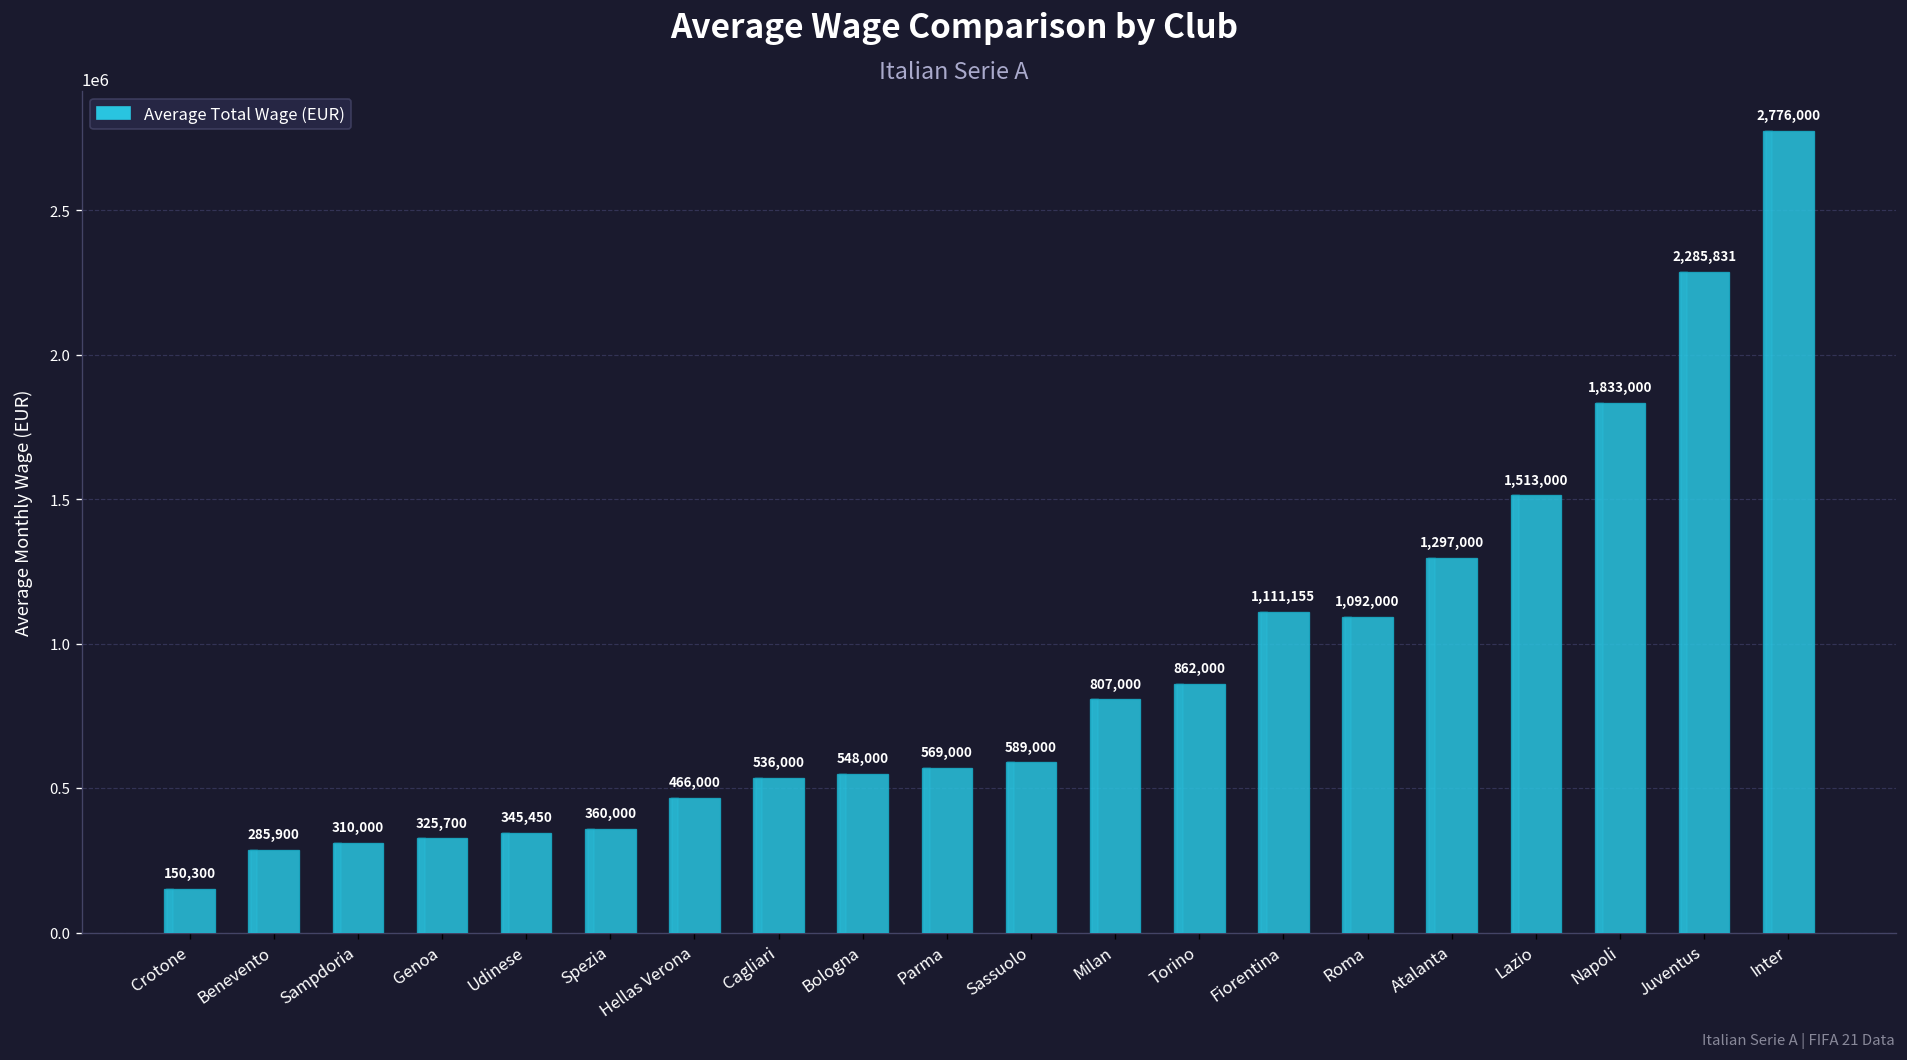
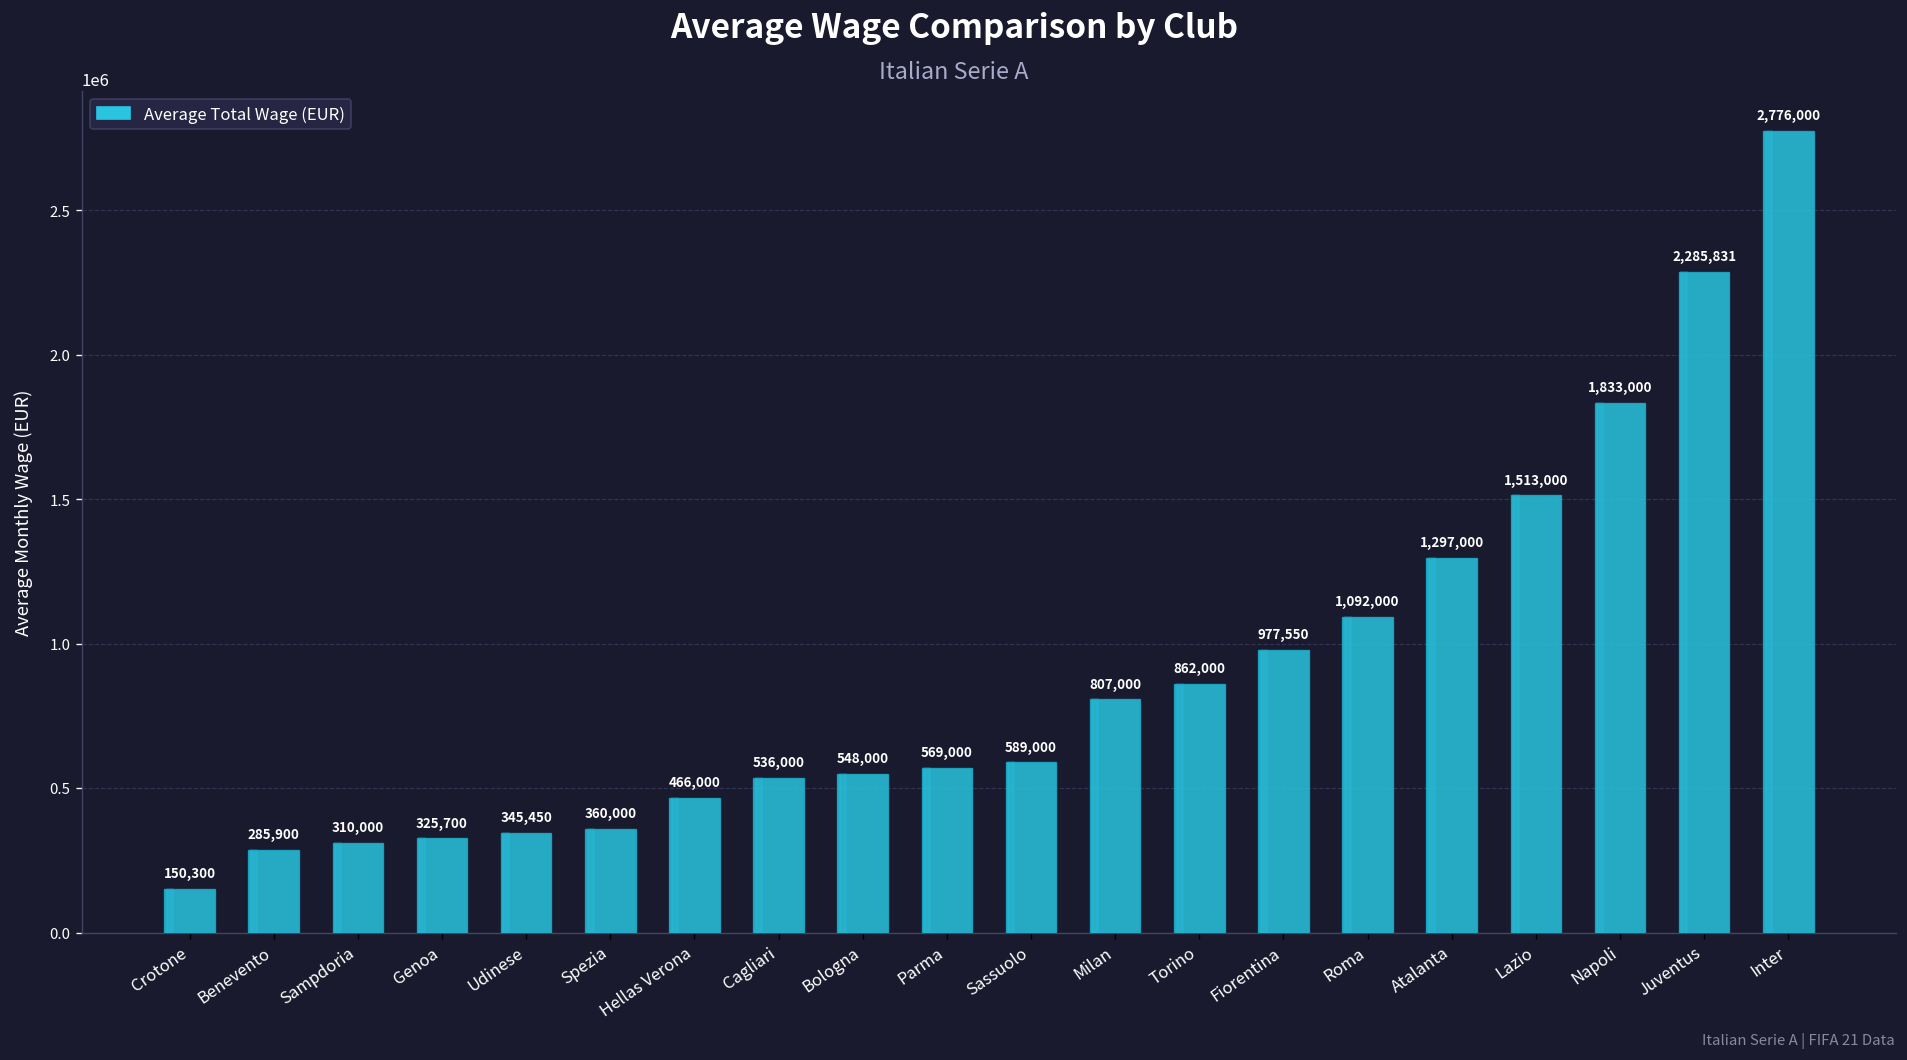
  {
    "Crotone": "150,300",
    "Benevento": "285,900",
    "Sampdoria": "310,000",
    "Genoa": "325,700",
    "Udinese": "345,450",
    "Spezia": "360,000",
    "Hellas Verona": "466,000",
    "Cagliari": "536,000",
    "Bologna": "548,000",
    "Parma": "569,000",
    "Sassuolo": "589,000",
    "Milan": "807,000",
    "Torino": "862,000",
-   "Fiorentina": "1,111,155",
+   "Fiorentina": "977,550",
    "Roma": "1,092,000",
    "Atalanta": "1,297,000",
    "Lazio": "1,513,000",
    "Napoli": "1,833,000",
    "Juventus": "2,285,831",
    "Inter": "2,776,000"
  }
